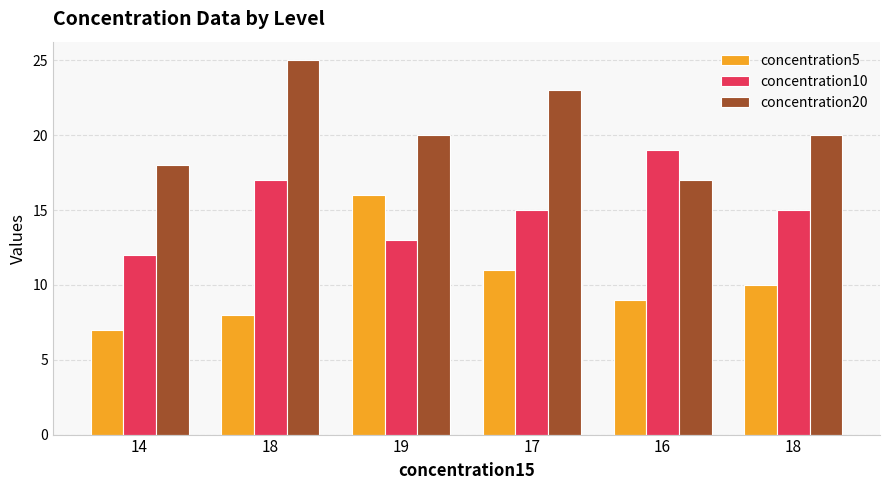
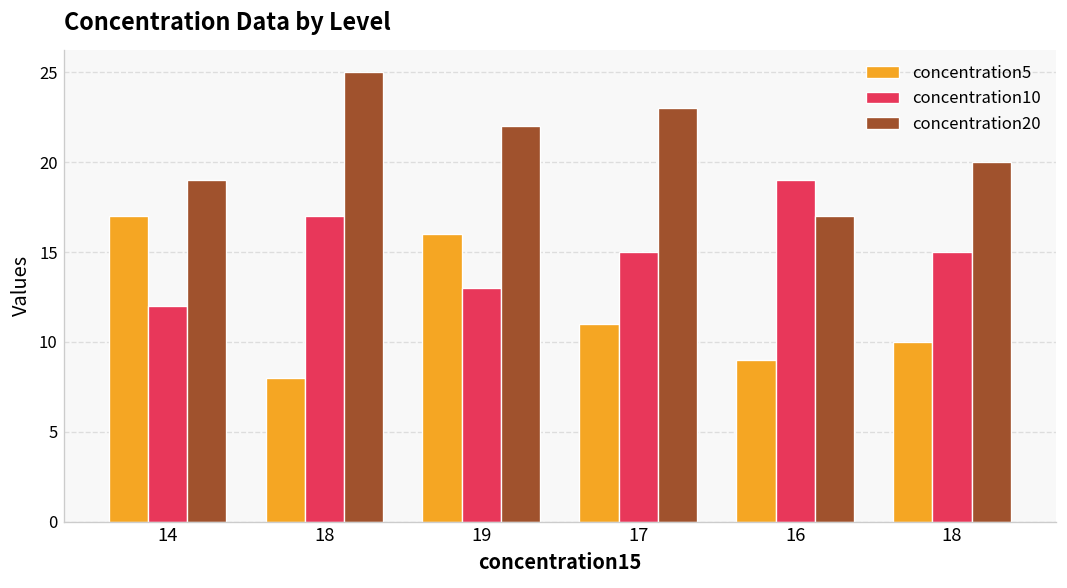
  {
    "concentration5": {
-     "14": 7,
+     "14": 17,
      "19": 16,
      "17": 11,
      "16": 9
    },
    "concentration10": {
      "14": 12,
      "19": 13,
      "17": 15,
      "16": 19
    },
    "concentration20": {
-     "14": 18,
-     "19": 20,
+     "14": 19,
+     "19": 22,
      "17": 23,
      "16": 17
    }
  }
